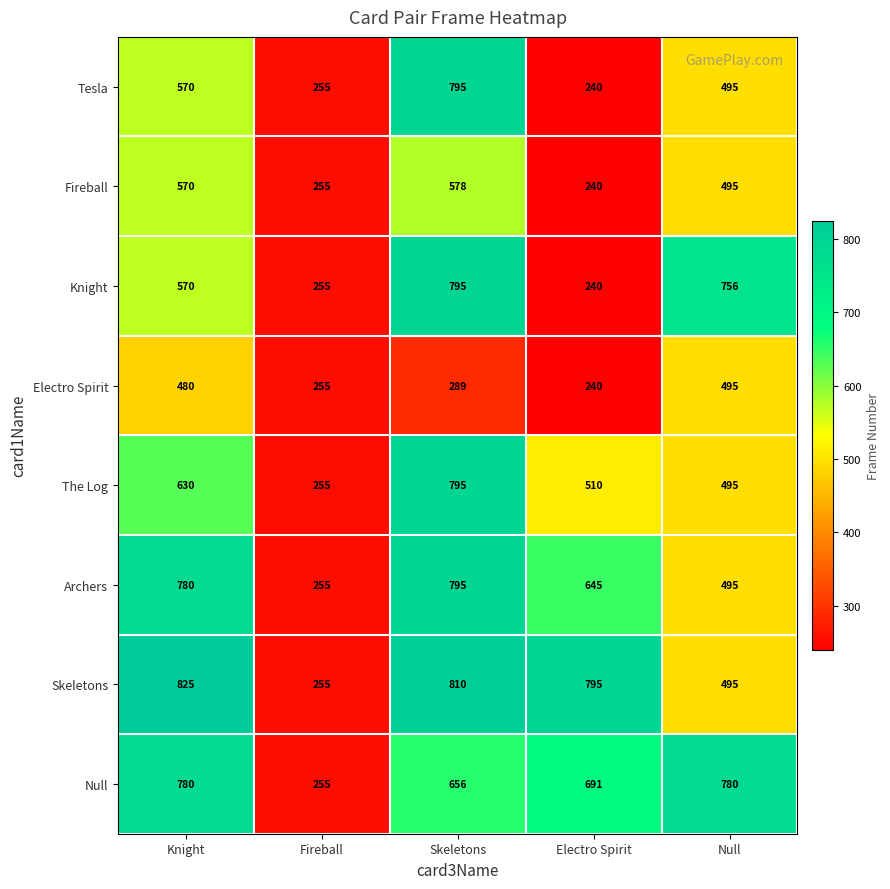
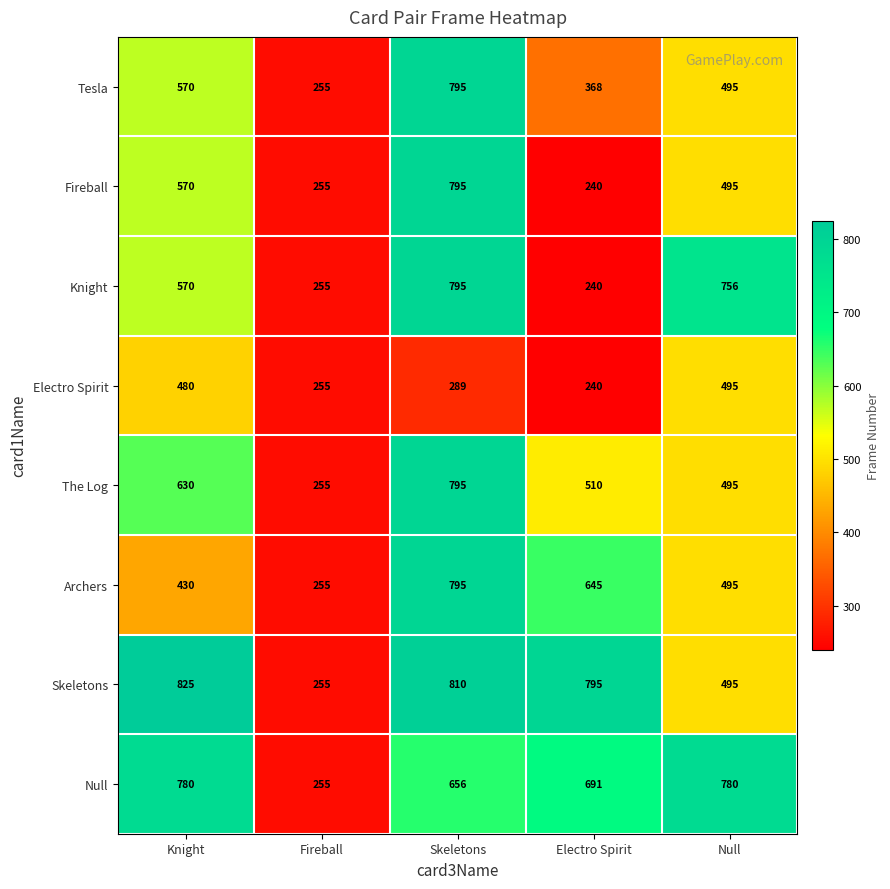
  {
    "Tesla": {
      "Knight": 570,
      "Fireball": 255,
      "Skeletons": 795,
-     "Electro Spirit": 240
+     "Electro Spirit": 368
    },
    "Fireball": {
      "Knight": 570,
      "Fireball": 255,
-     "Skeletons": 578,
+     "Skeletons": 795,
      "Electro Spirit": 240,
      "Null": 495
    },
    "Knight": {
      "Knight": 570,
      "Fireball": 255,
      "Skeletons": 795,
      "Electro Spirit": 240,
      "Null": 756
    },
    "Electro Spirit": {
      "Knight": 480,
      "Fireball": 255,
      "Skeletons": 289,
      "Electro Spirit": 240,
      "Null": 495
    },
    "The Log": {
      "Knight": 630,
      "Fireball": 255,
      "Skeletons": 795,
      "Electro Spirit": 510,
      "Null": 495
    },
    "Archers": {
-     "Knight": 780,
+     "Knight": 430,
      "Fireball": 255,
      "Skeletons": 795,
      "Electro Spirit": 645,
      "Null": 495
    },
    "Skeletons": {
      "Knight": 825,
      "Fireball": 255,
      "Skeletons": 810,
      "Electro Spirit": 795,
      "Null": 495
    },
    "Null": {
      "Knight": 780,
      "Fireball": 255,
      "Skeletons": 656,
      "Electro Spirit": 691,
      "Null": 780
    }
  }
